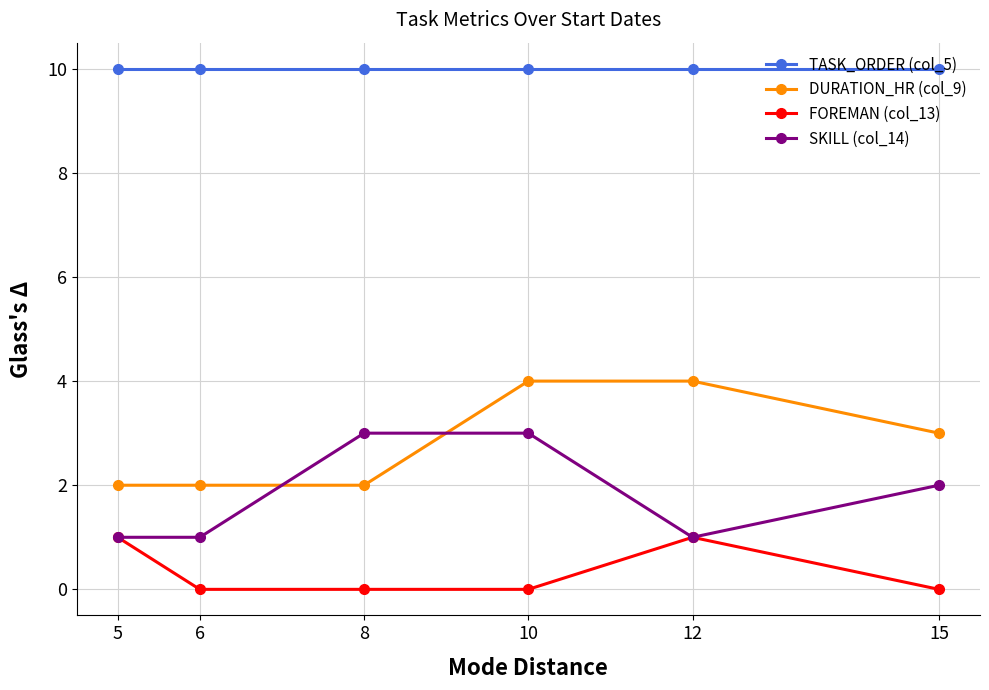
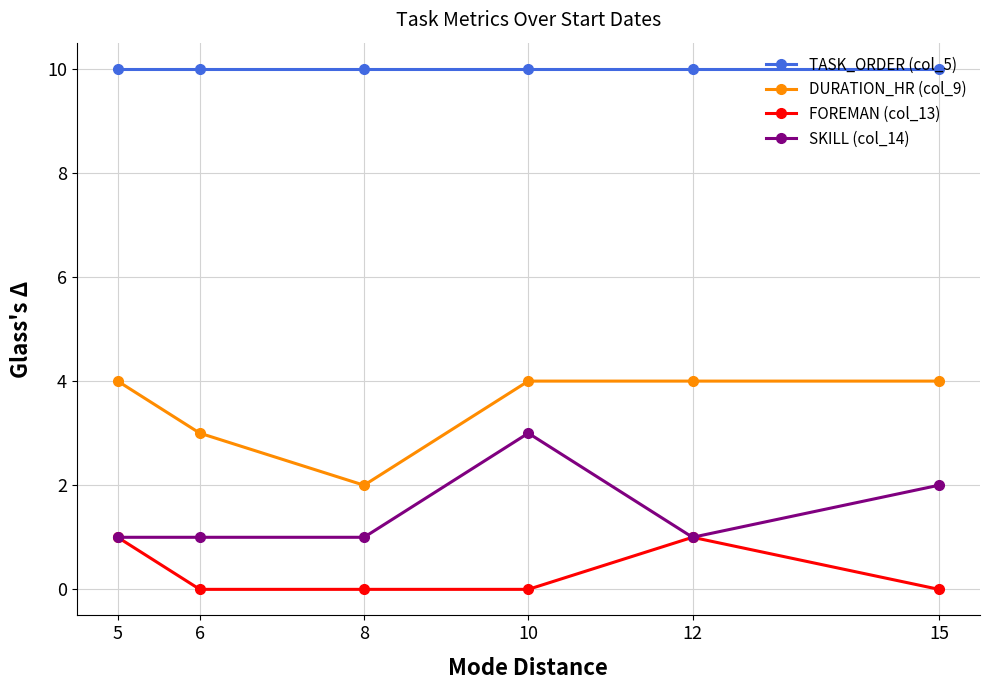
  {
    "TASK_ORDER (col_5)": {
      "5": 10,
      "6": 10,
      "8": 10,
      "10": 10,
      "12": 10,
      "15": 10
    },
    "DURATION_HR (col_9)": {
-     "5": 2,
-     "6": 2,
+     "5": 4,
+     "6": 3,
      "8": 2,
      "10": 4,
      "12": 4,
-     "15": 3
+     "15": 4
    },
    "FOREMAN (col_13)": {
      "6": 0,
      "8": 0,
      "10": 0,
      "15": 0
    },
    "SKILL (col_14)": {
      "6": 1,
-     "8": 3,
+     "8": 1,
      "10": 3,
      "15": 2
    }
  }
